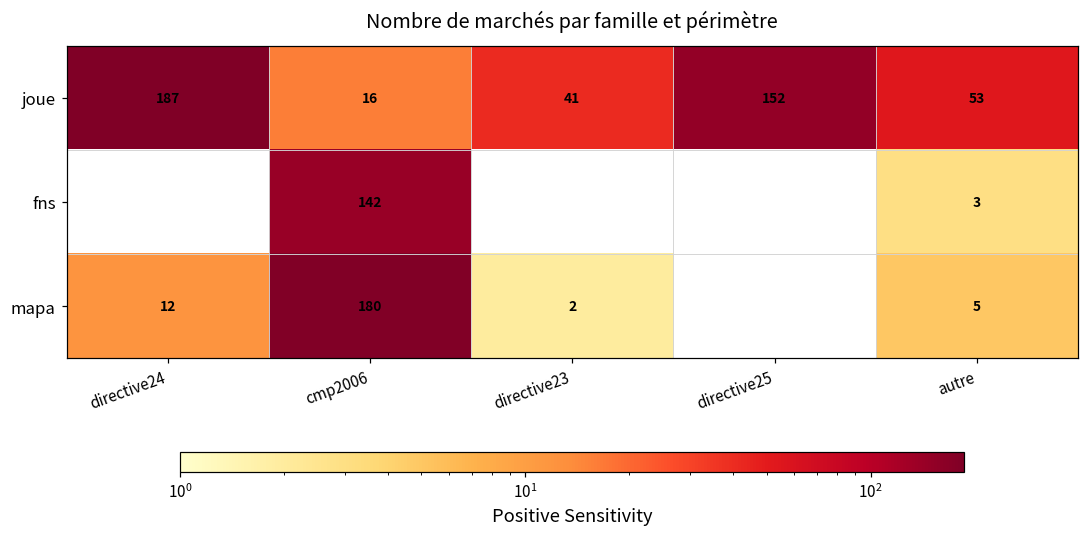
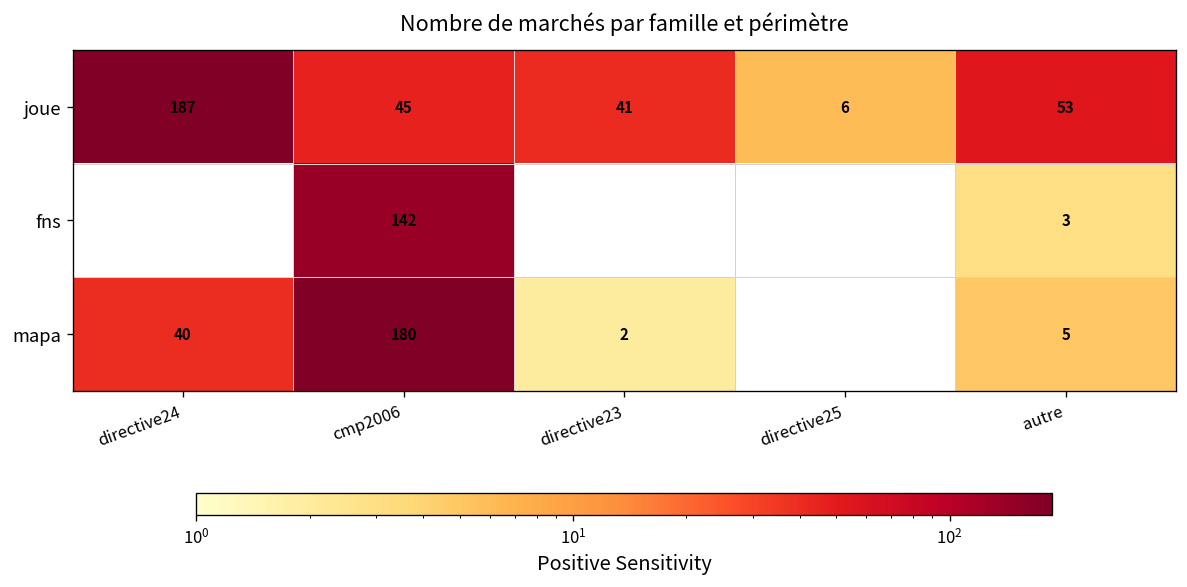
  {
    "joue": {
      "directive24": 187,
-     "cmp2006": 16,
+     "cmp2006": 45,
      "directive23": 41,
-     "directive25": 152,
+     "directive25": 6,
      "autre": 53
    },
    "fns": {
      "cmp2006": 142,
      "autre": 3
    },
    "mapa": {
-     "directive24": 12,
+     "directive24": 40,
      "cmp2006": 180,
      "directive23": 2,
      "autre": 5
    }
  }
